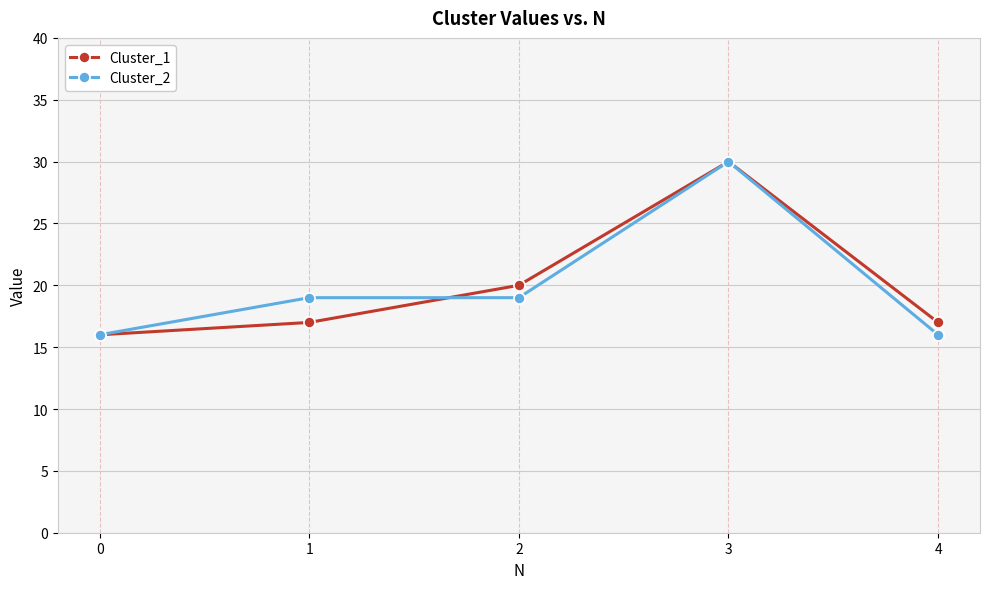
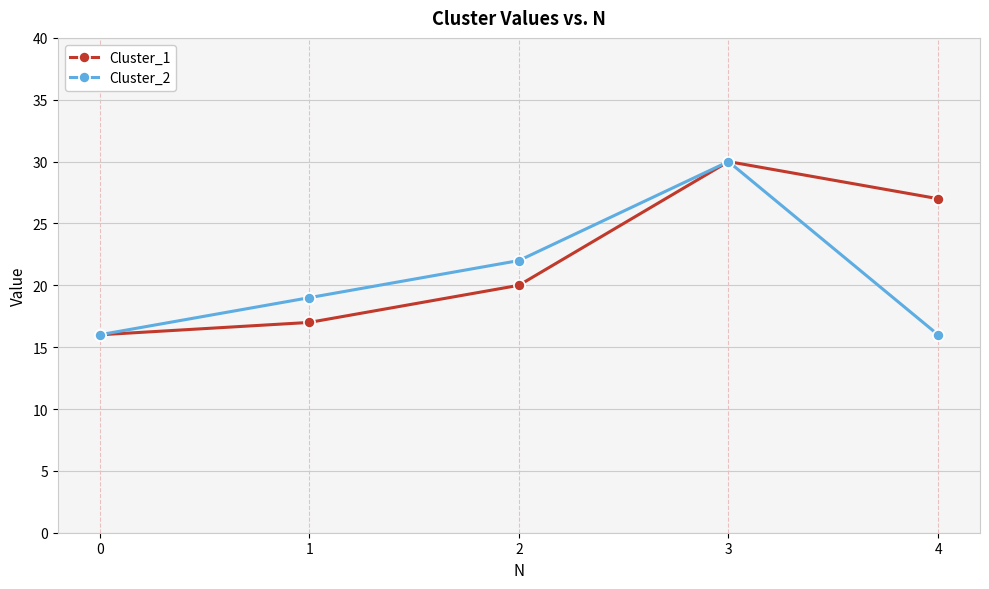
  {
    "Cluster_1": {
      "1": 17,
      "2": 20,
-     "4": 17
+     "4": 27
    },
    "Cluster_2": {
      "1": 19,
-     "2": 19,
+     "2": 22,
      "4": 16
    }
  }
